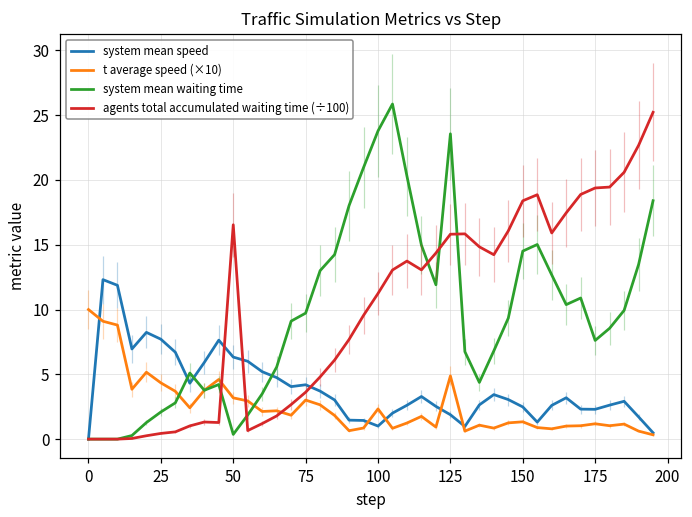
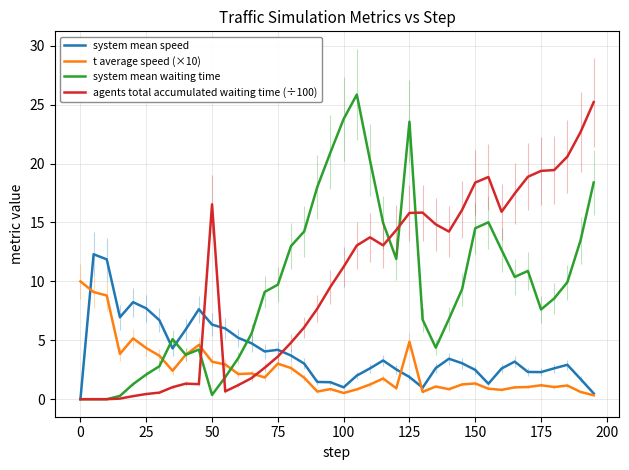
  {
    "system mean speed": {
      "25": 7.7,
      "50": 6.3,
      "75": 4.2,
      "100": 1.0,
      "125": 1.9,
      "150": 2.5,
      "175": 2.3
    },
    "t average speed (×10)": {
      "0": 10.0,
      "25": 4.3,
      "50": 3.2,
      "75": 3.0,
-     "100": 2.3,
+     "100": 0.5,
      "125": 4.9,
      "150": 1.3,
      "175": 1.2
    },
    "system mean waiting time": {
      "25": 2.1,
      "50": 0.4,
      "75": 9.7,
      "100": 23.8,
      "125": 23.6,
      "150": 14.5,
      "175": 7.6
    },
    "agents total accumulated waiting time (÷100)": {
      "25": 0.4,
      "50": 16.5,
      "75": 3.6,
      "100": 11.2,
      "125": 15.8,
      "150": 18.4,
      "175": 19.4
    }
  }
